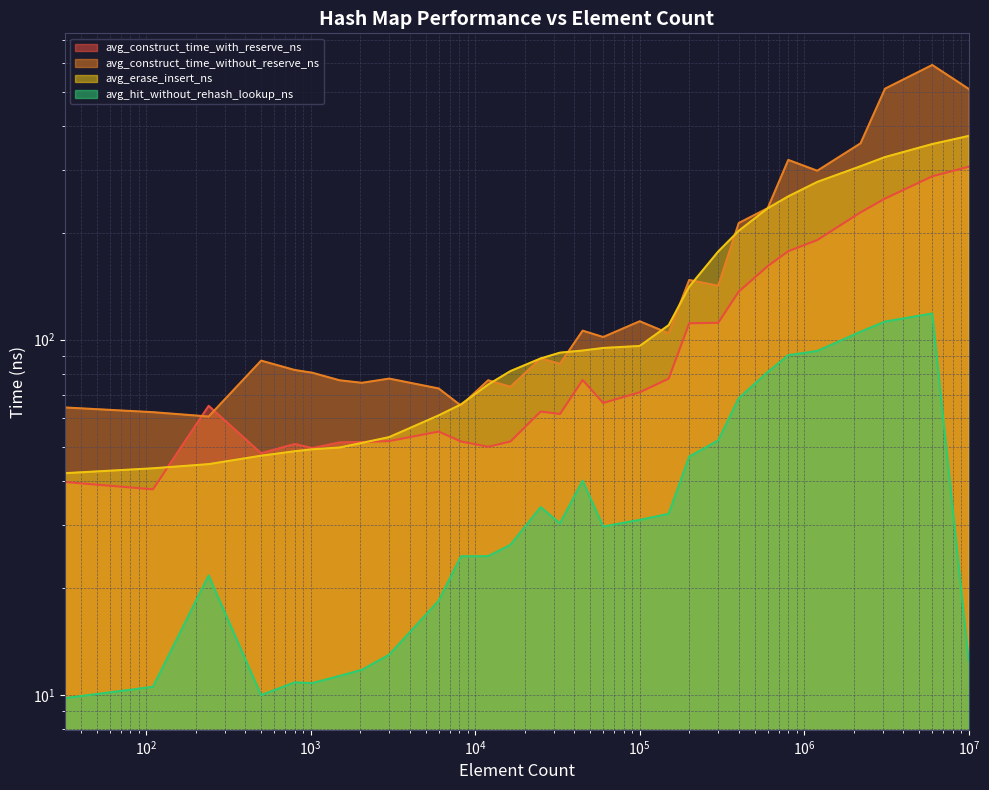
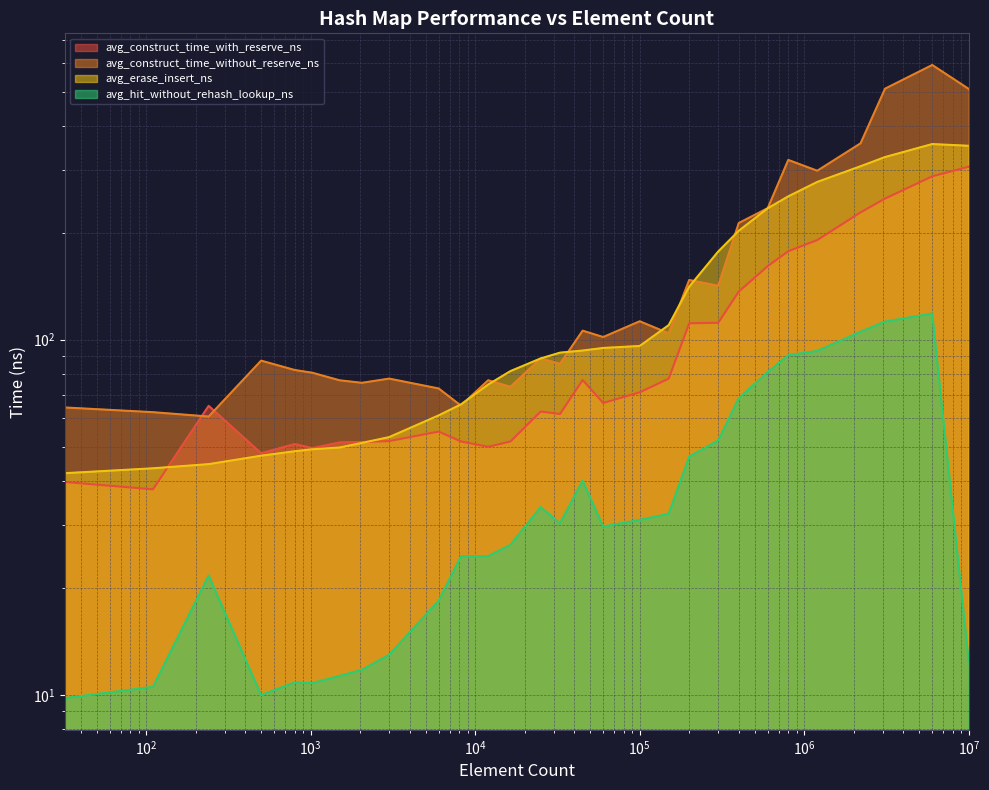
  {
    "avg_erase_insert_ns": {
      "10^5": 96,
-     "10^7": 370
+     "10^7": 350
    },
    "avg_hit_without_rehash_lookup_ns": {
      "10^5": 31,
      "10^7": 12.4
    }
  }
